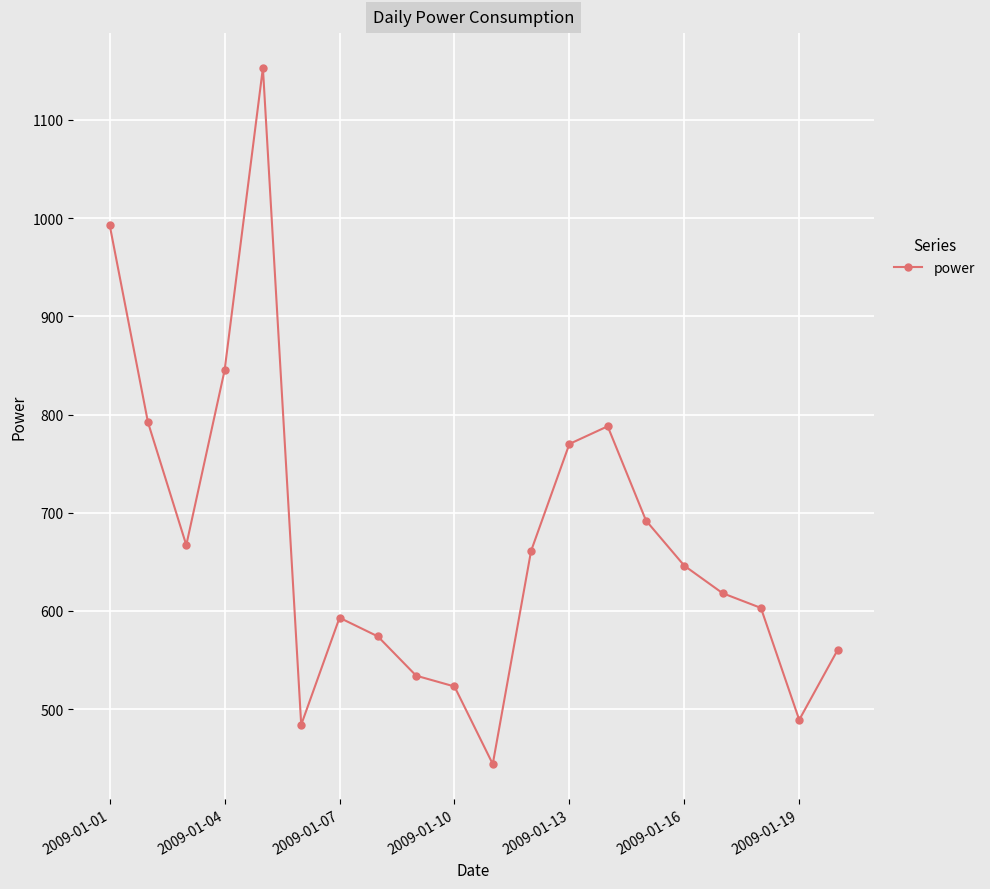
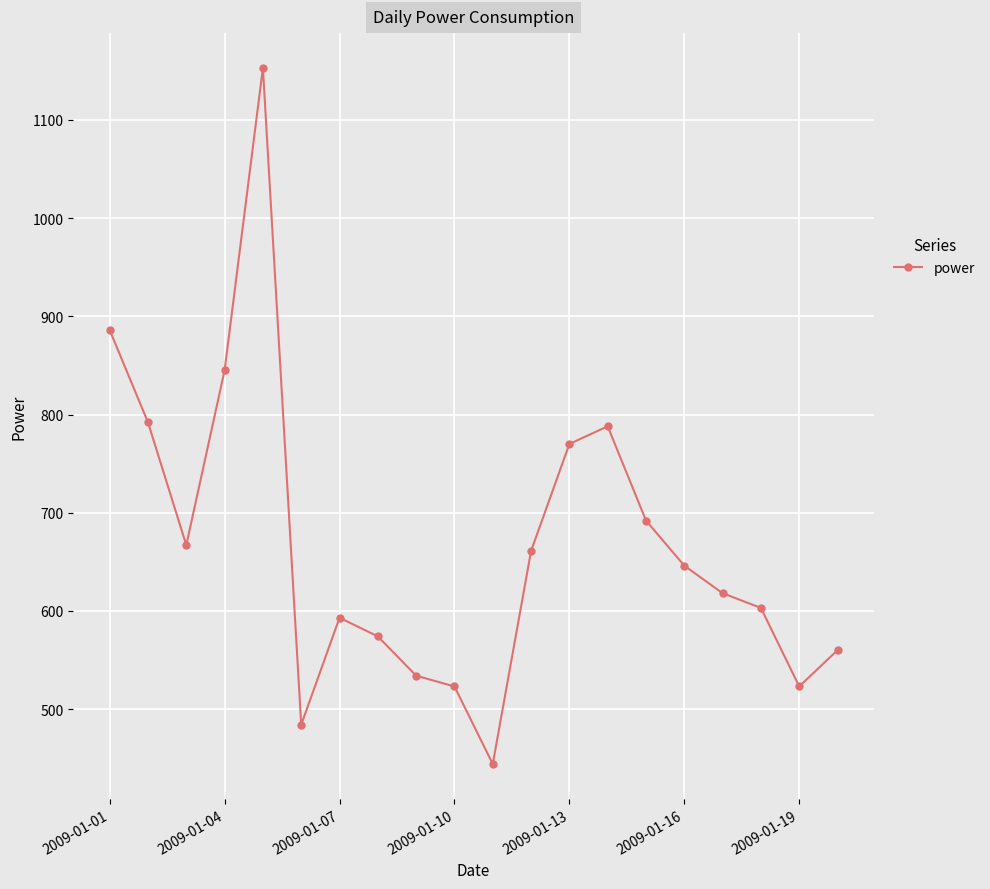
  {
-   "2009-01-01": 990,
+   "2009-01-01": 890,
    "2009-01-04": 850,
    "2009-01-07": 590,
    "2009-01-10": 520,
    "2009-01-13": 770,
    "2009-01-16": 650,
-   "2009-01-19": 490
+   "2009-01-19": 520
  }
